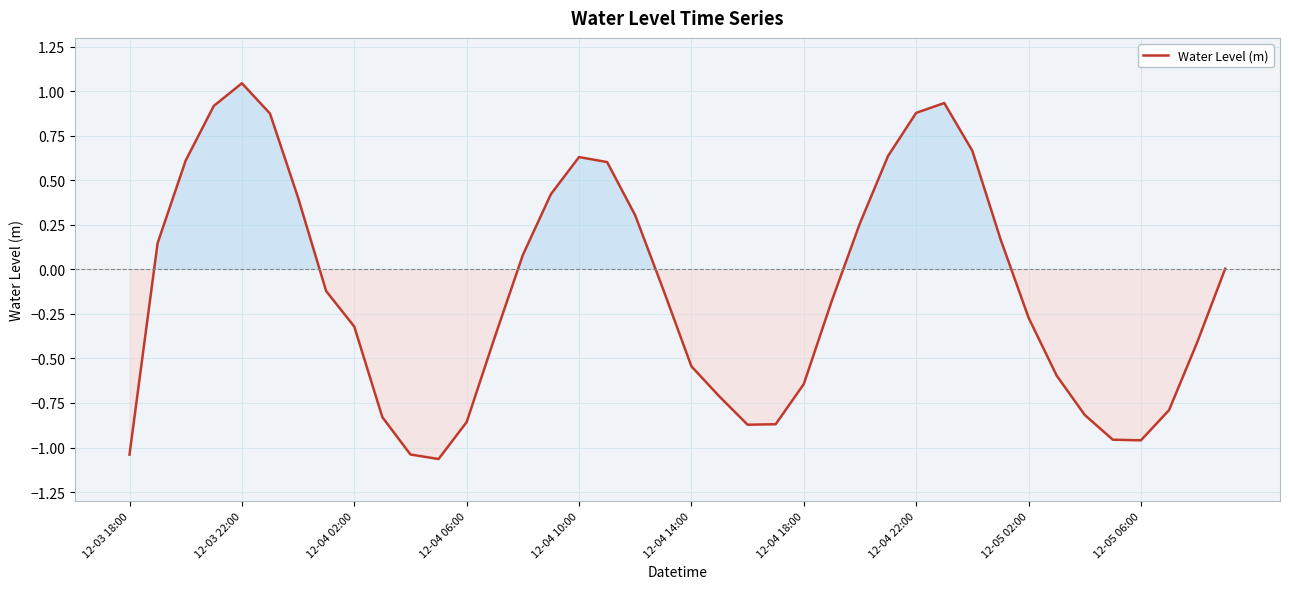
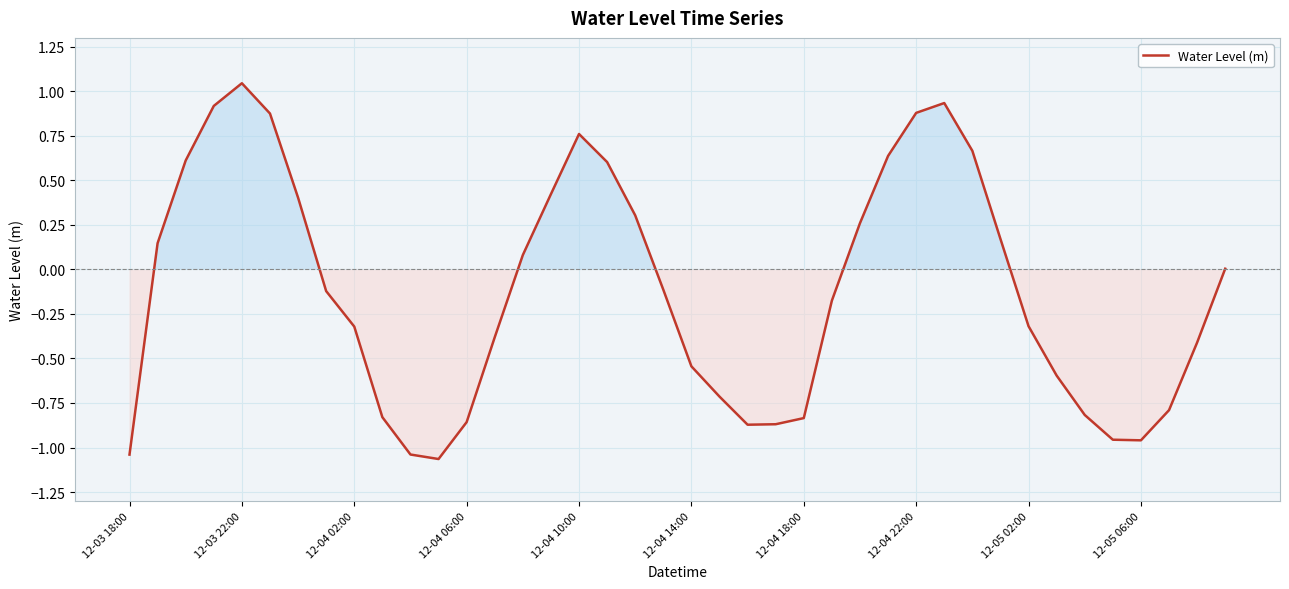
  {
    "12-03 18:00": -1.04,
    "12-03 22:00": 1.05,
    "12-04 02:00": -0.32,
    "12-04 06:00": -0.86,
-   "12-04 10:00": 0.63,
+   "12-04 10:00": 0.76,
    "12-04 14:00": -0.54,
-   "12-04 18:00": -0.64,
+   "12-04 18:00": -0.83,
    "12-04 22:00": 0.88,
-   "12-05 02:00": -0.27,
+   "12-05 02:00": -0.32,
    "12-05 06:00": -0.96
  }
